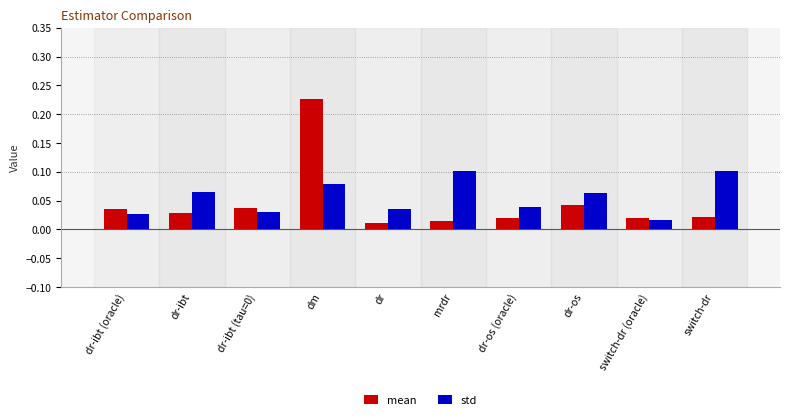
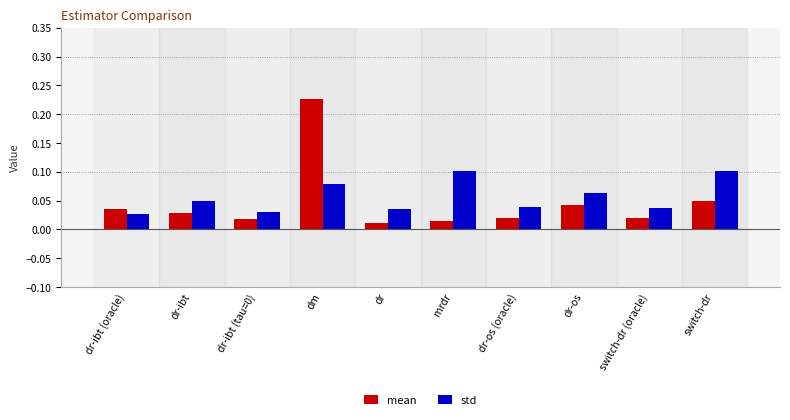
  {
    "mean": {
      "dr-ibt (oracle)": 0.04,
      "dr-ibt": 0.03,
-     "dr-ibt (tau=0)": 0.04,
+     "dr-ibt (tau=0)": 0.02,
      "dm": 0.23,
      "dr": 0.01,
      "mrdr": 0.02,
      "dr-os (oracle)": 0.02,
      "dr-os": 0.04,
      "switch-dr (oracle)": 0.02,
-     "switch-dr": 0.02
+     "switch-dr": 0.05
    },
    "std": {
      "dr-ibt (oracle)": 0.03,
-     "dr-ibt": 0.07,
+     "dr-ibt": 0.05,
      "dr-ibt (tau=0)": 0.03,
      "dm": 0.08,
      "dr": 0.04,
      "mrdr": 0.10,
      "dr-os (oracle)": 0.04,
      "dr-os": 0.06,
-     "switch-dr (oracle)": 0.02,
+     "switch-dr (oracle)": 0.04,
      "switch-dr": 0.10
    }
  }
